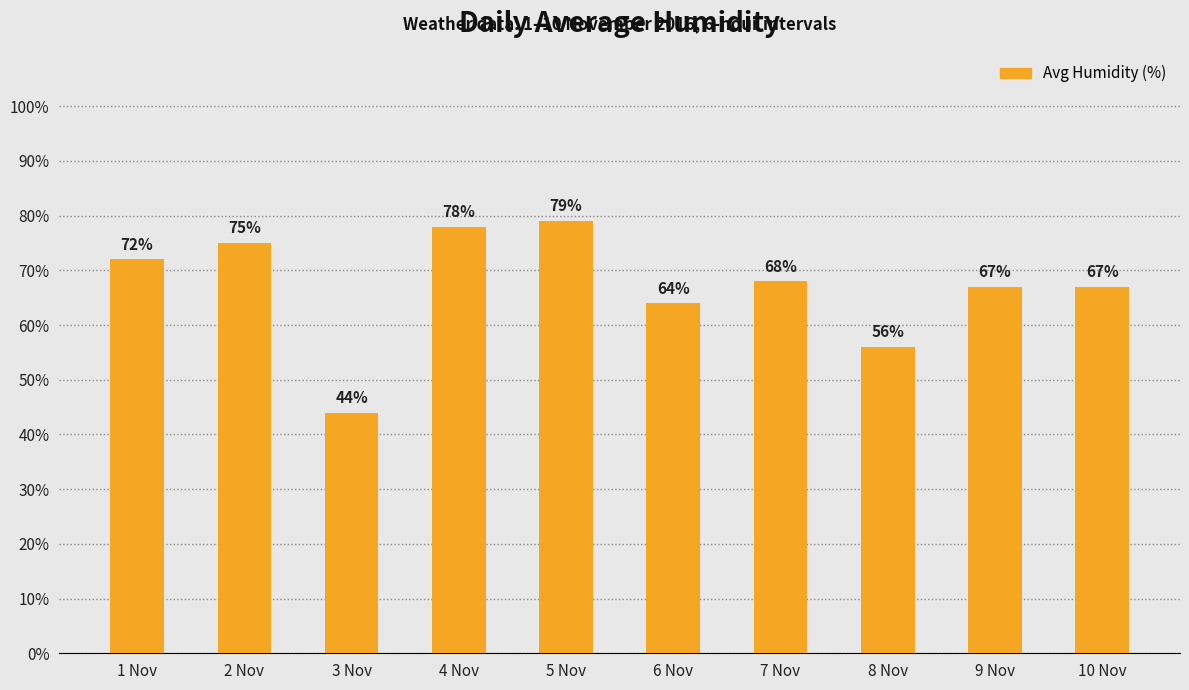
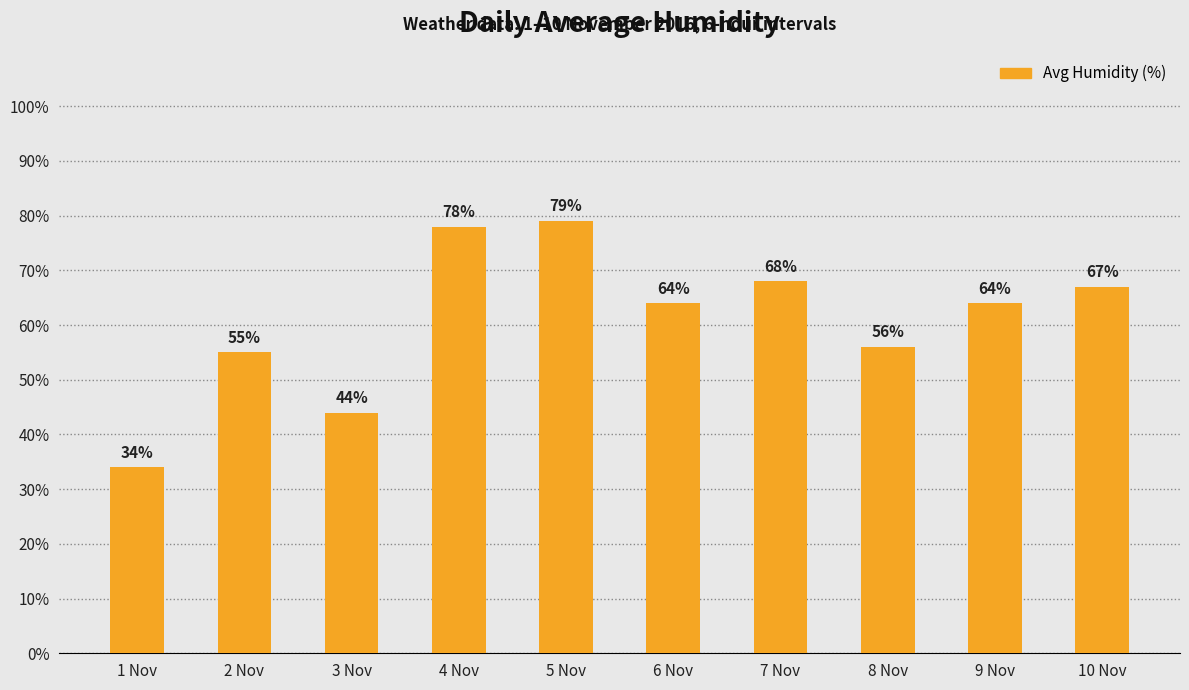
  {
-   "1 Nov": "72%",
-   "2 Nov": "75%",
+   "1 Nov": "34%",
+   "2 Nov": "55%",
    "3 Nov": "44%",
    "4 Nov": "78%",
    "5 Nov": "79%",
    "6 Nov": "64%",
    "7 Nov": "68%",
    "8 Nov": "56%",
-   "9 Nov": "67%",
+   "9 Nov": "64%",
    "10 Nov": "67%"
  }
